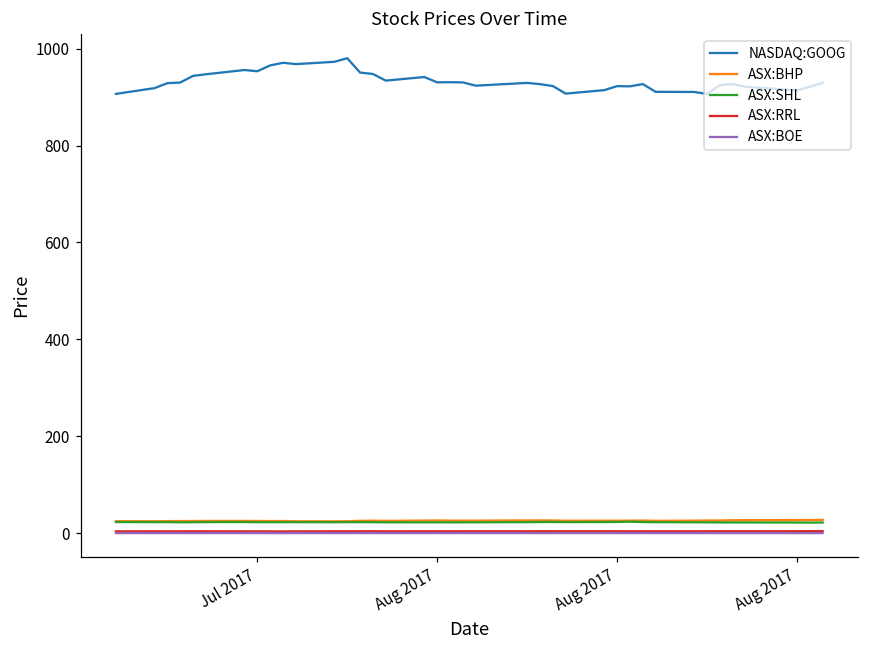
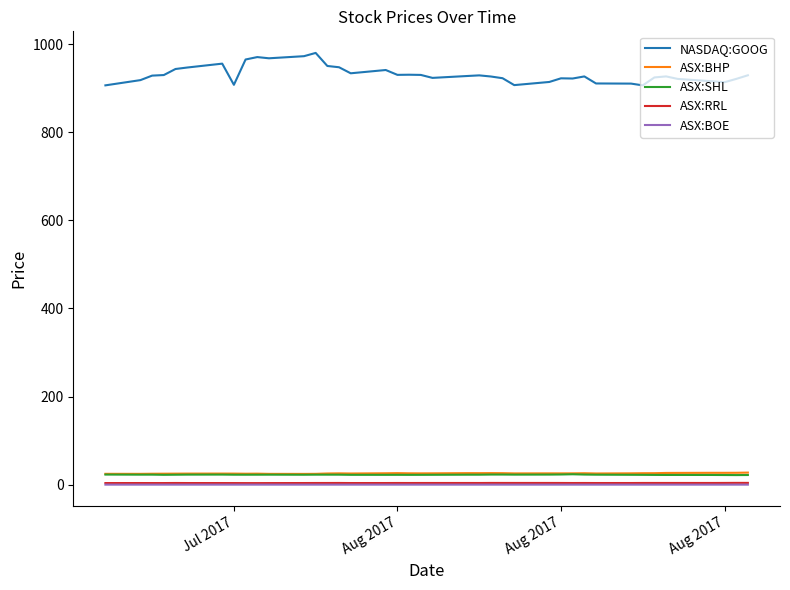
  {
    "NASDAQ:GOOG": {
-     "Jul 2017": 950
+     "Jul 2017": 910
    }
  }
